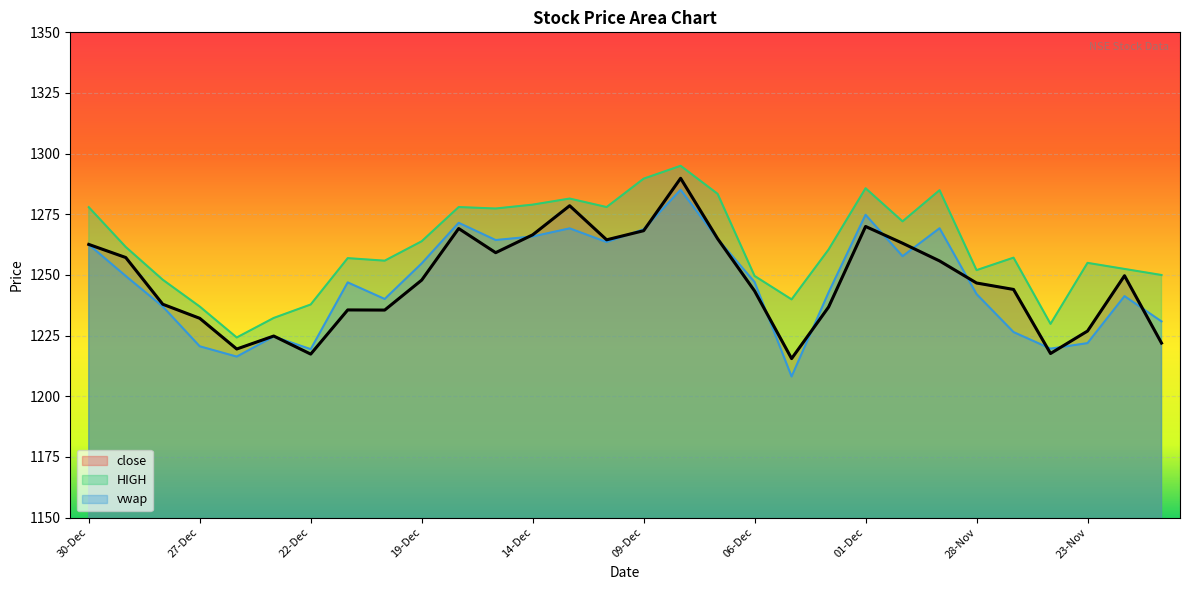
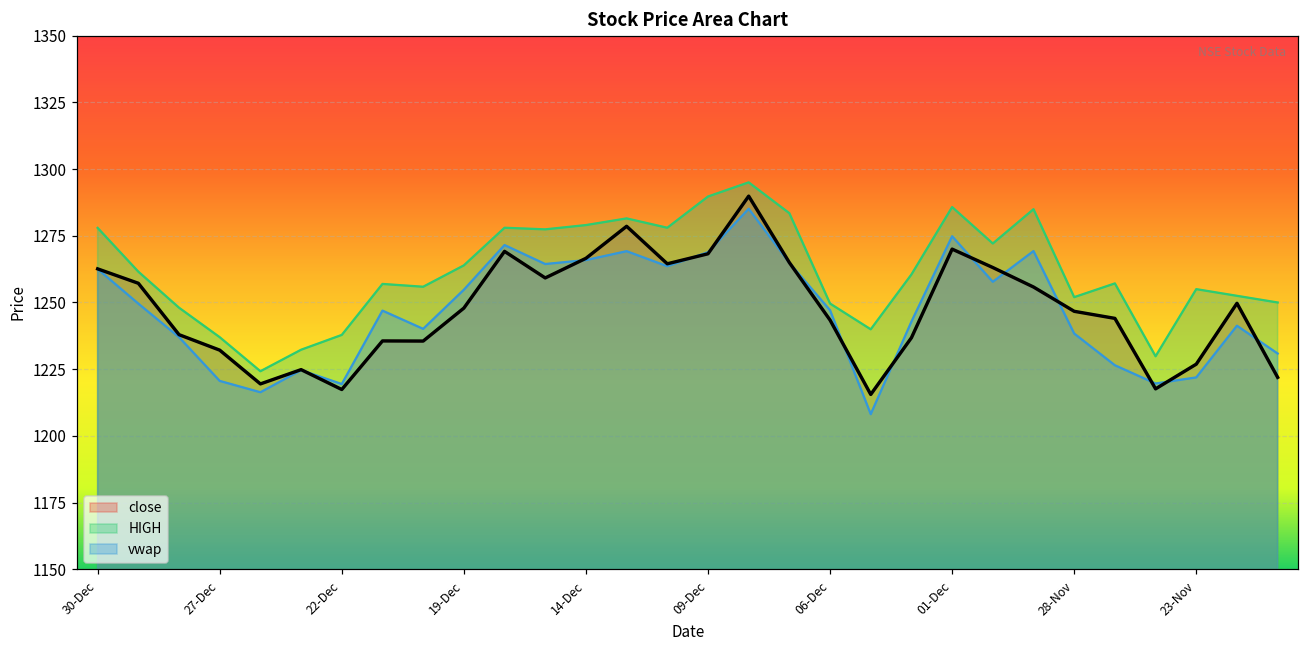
  {
    "close": {
      "27-Dec": 1232,
      "22-Dec": 1217,
      "19-Dec": 1248,
      "06-Dec": 1243,
      "01-Dec": 1270,
      "28-Nov": 1247,
      "23-Nov": 1227
    },
    "HIGH": {
      "30-Dec": 1278,
      "27-Dec": 1237,
      "22-Dec": 1238,
      "19-Dec": 1264,
      "14-Dec": 1279,
      "09-Dec": 1290,
      "06-Dec": 1250,
      "01-Dec": 1286,
      "28-Nov": 1252,
      "23-Nov": 1255
    },
    "vwap": {
      "27-Dec": 1221,
      "22-Dec": 1219,
      "19-Dec": 1255,
      "06-Dec": 1247,
      "01-Dec": 1275,
-     "28-Nov": 1242,
+     "28-Nov": 1238,
      "23-Nov": 1222
    }
  }
